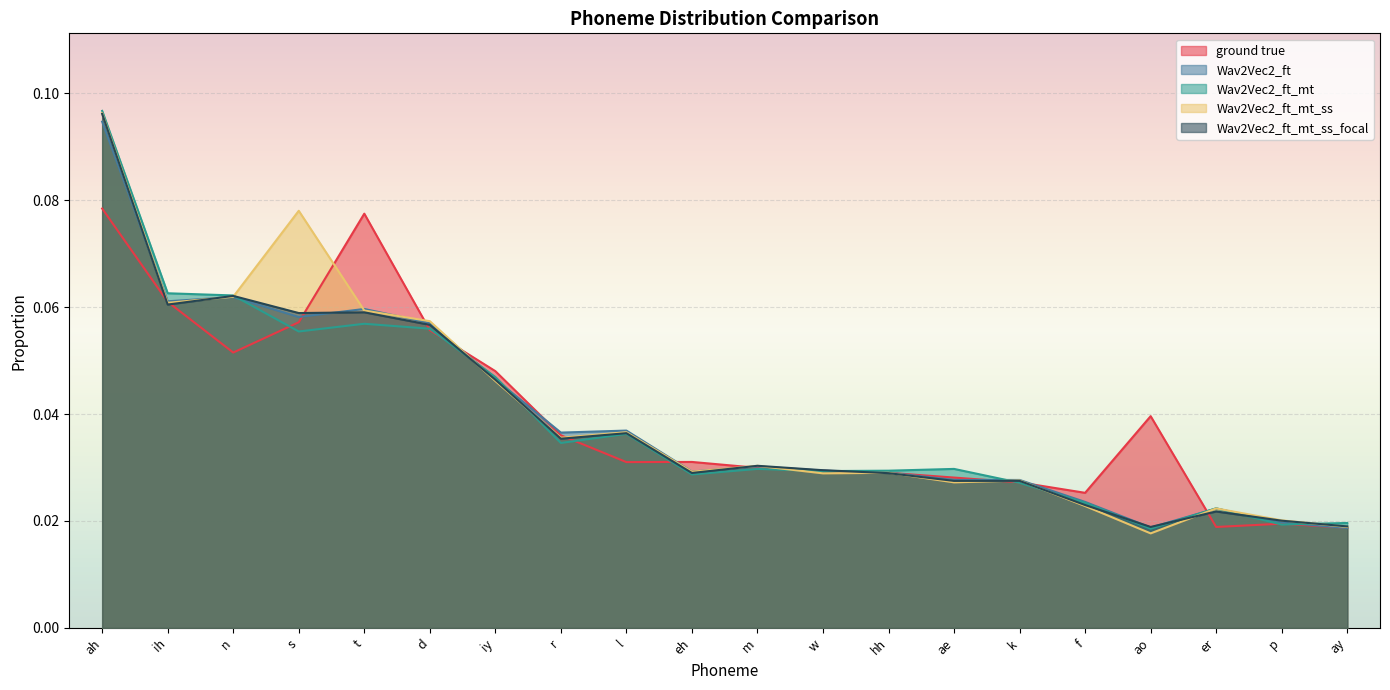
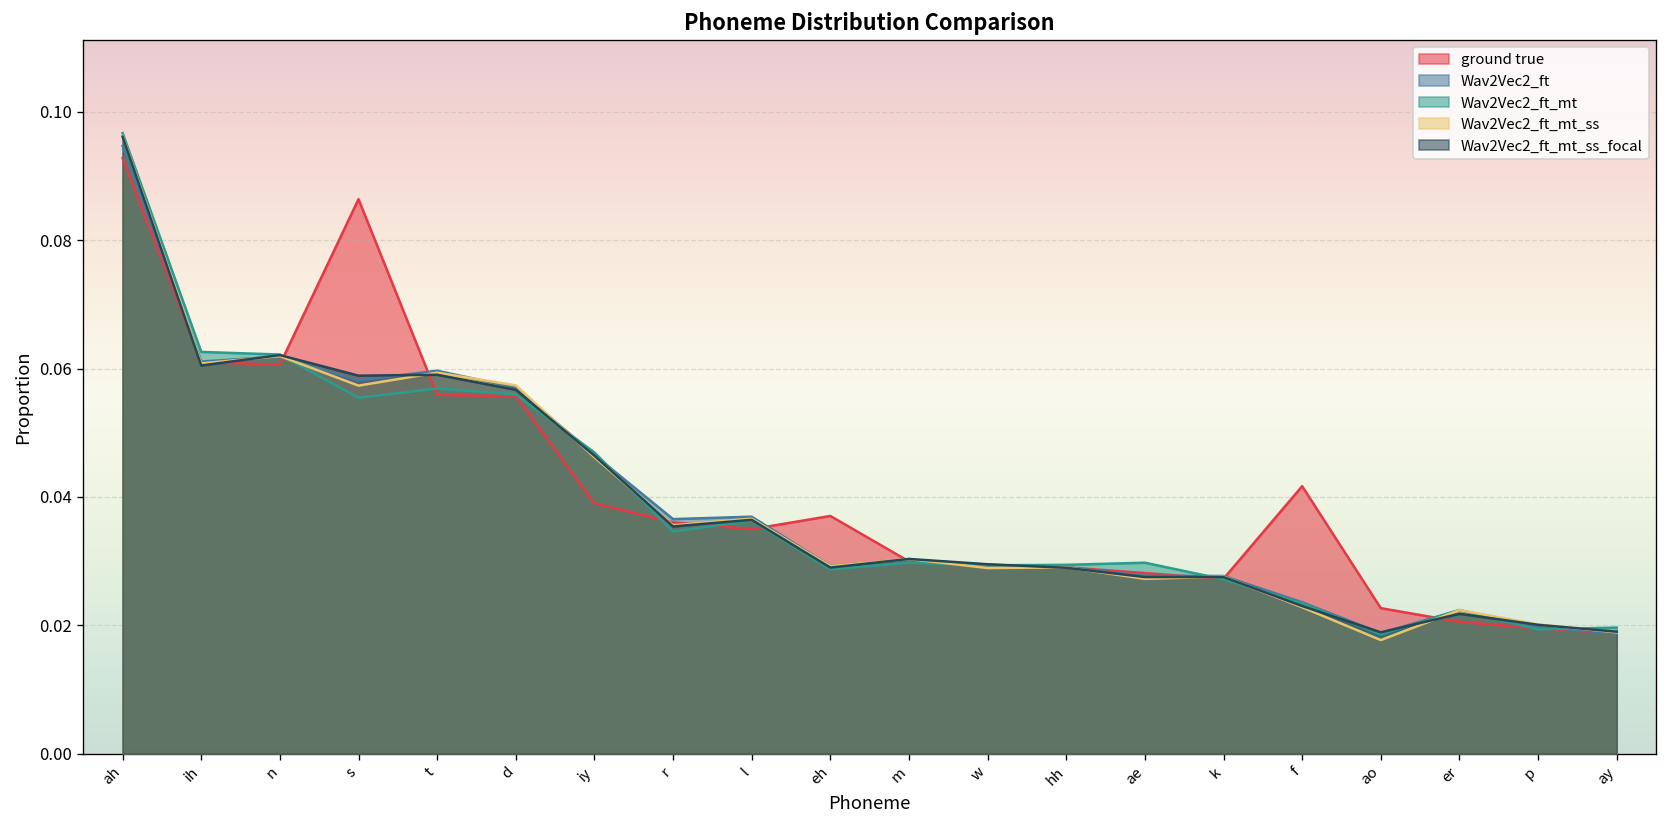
  {
    "ground true": {
-     "ah": 0.078,
-     "n": 0.052,
-     "s": 0.057,
-     "t": 0.077,
-     "iy": 0.048,
-     "l": 0.031,
-     "eh": 0.031,
-     "f": 0.025,
-     "ao": 0.040,
-     "er": 0.019
+     "ah": 0.093,
+     "n": 0.061,
+     "s": 0.086,
+     "t": 0.056,
+     "iy": 0.039,
+     "l": 0.035,
+     "eh": 0.037,
+     "f": 0.042,
+     "ao": 0.023,
+     "er": 0.021
    },
    "Wav2Vec2_ft_mt_ss": {
-     "s": 0.078,
+     "s": 0.057,
      "ao": 0.018
    },
    "Wav2Vec2_ft_mt_ss_focal": {
      "s": 0.059,
      "er": 0.022
    }
  }
